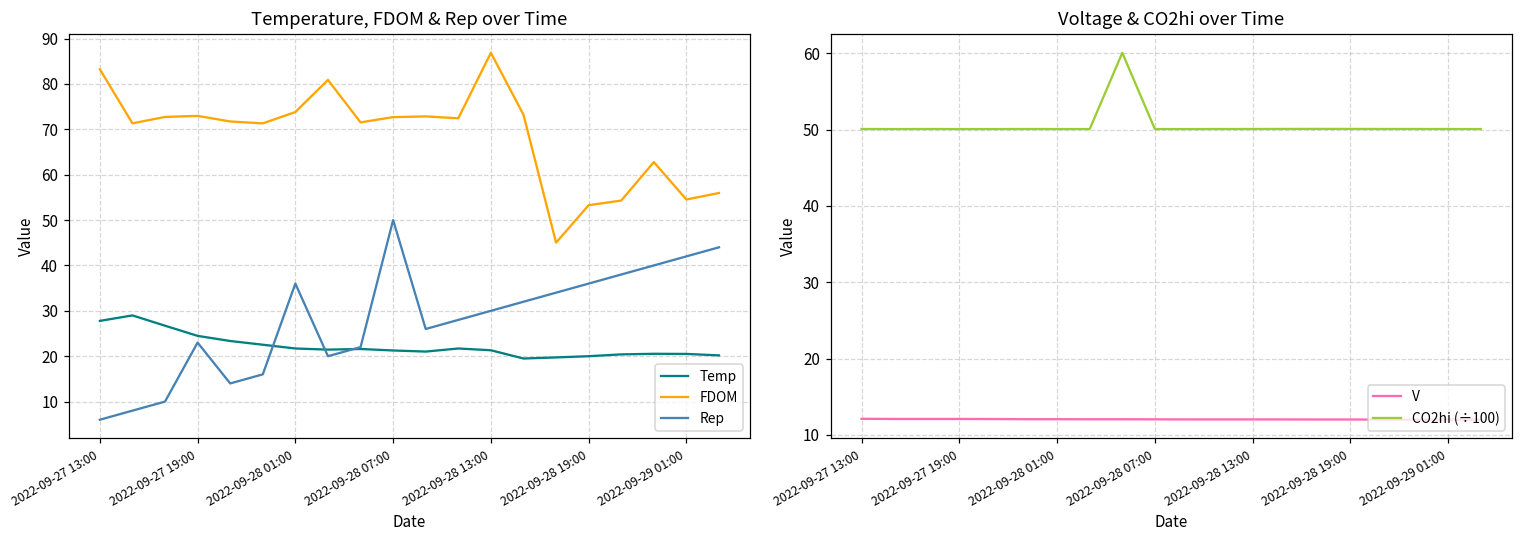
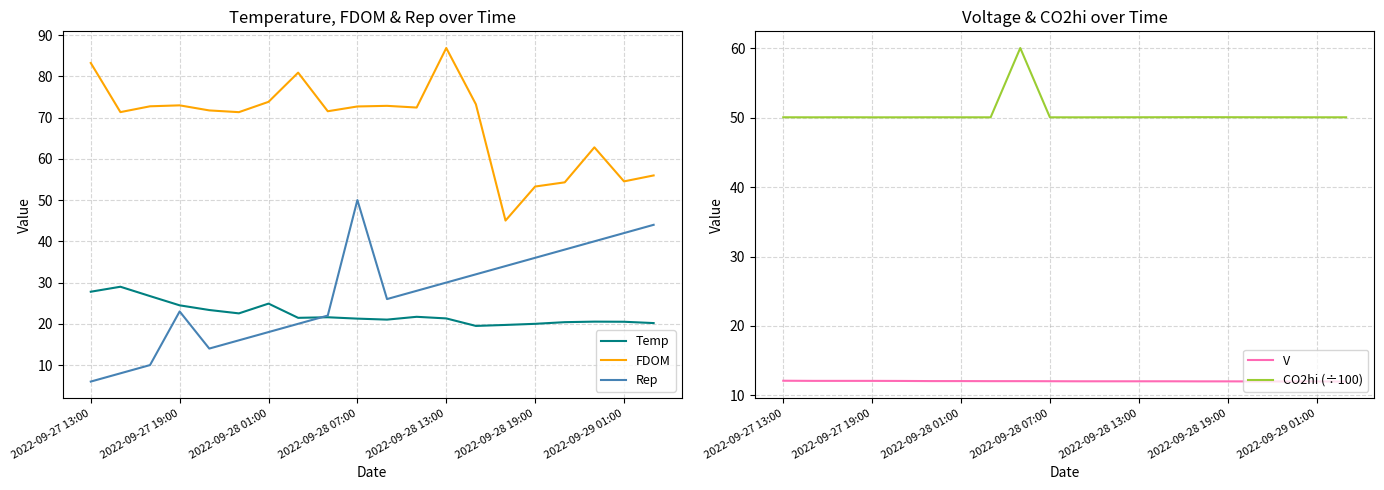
  {
    "Temperature, FDOM & Rep over Time": {
      "Temp": {
        "2022-09-27 13:00": 28,
        "2022-09-27 19:00": 24,
-       "2022-09-28 01:00": 22,
+       "2022-09-28 01:00": 25,
        "2022-09-28 07:00": 21,
        "2022-09-28 13:00": 21,
        "2022-09-28 19:00": 20,
        "2022-09-29 01:00": 21
      },
      "FDOM": {
        "2022-09-27 13:00": 83,
        "2022-09-27 19:00": 73,
        "2022-09-28 01:00": 74,
        "2022-09-28 07:00": 73,
        "2022-09-28 13:00": 87,
        "2022-09-28 19:00": 53,
        "2022-09-29 01:00": 55
      },
      "Rep": {
        "2022-09-27 13:00": 6,
        "2022-09-27 19:00": 23,
-       "2022-09-28 01:00": 36,
+       "2022-09-28 01:00": 18,
        "2022-09-28 07:00": 50,
        "2022-09-28 13:00": 30,
        "2022-09-28 19:00": 36,
        "2022-09-29 01:00": 42
      }
    },
    "Voltage & CO2hi over Time": {
      "V": {
        "2022-09-27 13:00": 12,
        "2022-09-27 19:00": 12,
        "2022-09-28 01:00": 12,
        "2022-09-28 07:00": 12,
        "2022-09-28 13:00": 12,
        "2022-09-28 19:00": 12
      },
      "CO2hi (÷100)": {
        "2022-09-27 13:00": 50,
        "2022-09-27 19:00": 50,
        "2022-09-28 01:00": 50,
        "2022-09-28 07:00": 50,
        "2022-09-28 13:00": 50,
        "2022-09-28 19:00": 50,
        "2022-09-29 01:00": 50
      }
    }
  }
